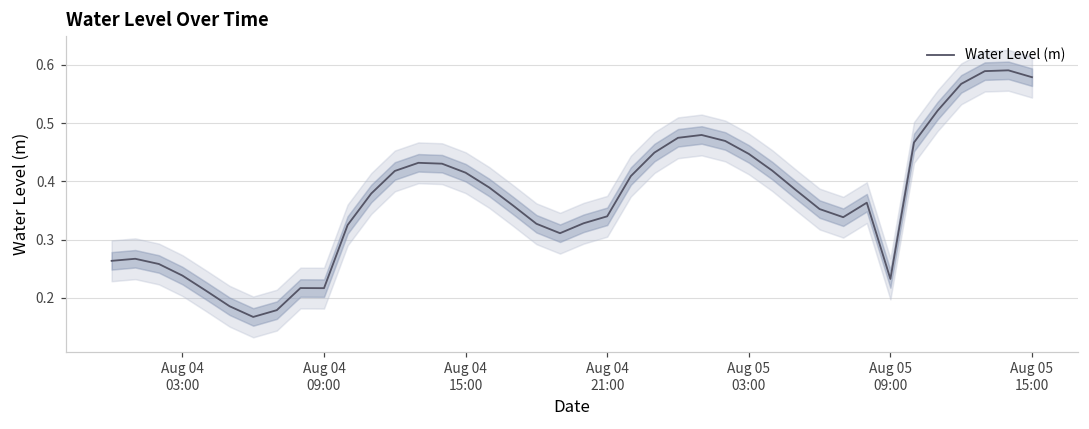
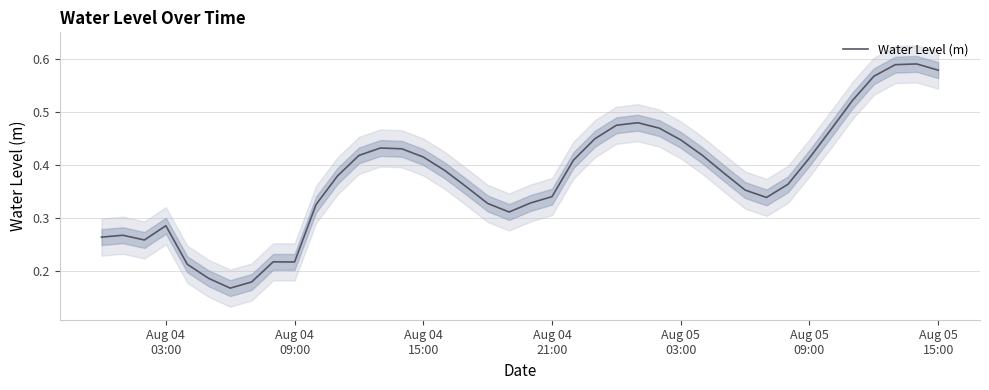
  {
    "Water Level (m)": {
-     "Aug 04 03:00": 0.24,
+     "Aug 04 03:00": 0.28,
      "Aug 04 09:00": 0.22,
      "Aug 04 15:00": 0.41,
      "Aug 04 21:00": 0.34,
      "Aug 05 03:00": 0.45,
-     "Aug 05 09:00": 0.23,
+     "Aug 05 09:00": 0.41,
      "Aug 05 15:00": 0.58
    }
  }
